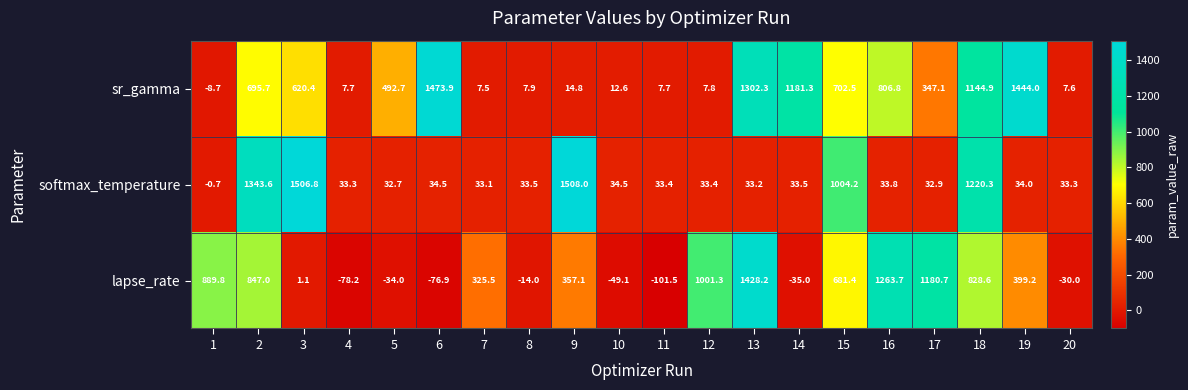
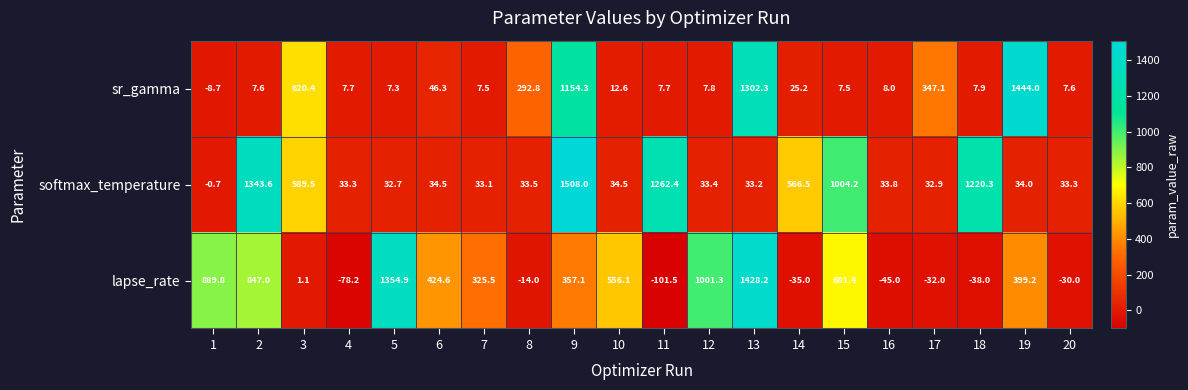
  {
    "sr_gamma": {
      "1": -8.7,
-     "2": 695.7,
+     "2": 7.6,
      "3": 620.4,
      "4": 7.7,
-     "5": 492.7,
-     "6": 1473.9,
+     "5": 7.3,
+     "6": 46.3,
      "7": 7.5,
-     "8": 7.9,
-     "9": 14.8,
+     "8": 292.8,
+     "9": 1154.3,
      "10": 12.6,
      "11": 7.7,
      "12": 7.8,
      "13": 1302.3,
-     "14": 1181.3,
-     "15": 702.5,
-     "16": 806.8,
+     "14": 25.2,
+     "15": 7.5,
+     "16": 8.0,
      "17": 347.1,
-     "18": 1144.9,
+     "18": 7.9,
      "19": 1444.0,
      "20": 7.6
    },
    "softmax_temperature": {
      "1": -0.7,
      "2": 1343.6,
-     "3": 1506.8,
+     "3": 589.5,
      "4": 33.3,
      "5": 32.7,
      "6": 34.5,
      "7": 33.1,
      "8": 33.5,
      "9": 1508.0,
      "10": 34.5,
-     "11": 33.4,
+     "11": 1262.4,
      "12": 33.4,
      "13": 33.2,
-     "14": 33.5,
+     "14": 566.5,
      "15": 1004.2,
      "16": 33.8,
      "17": 32.9,
      "18": 1220.3,
      "19": 34.0,
      "20": 33.3
    },
    "lapse_rate": {
      "1": 889.8,
      "2": 847.0,
      "3": 1.1,
      "4": -78.2,
-     "5": -34.0,
-     "6": -76.9,
+     "5": 1354.9,
+     "6": 424.6,
      "7": 325.5,
      "8": -14.0,
      "9": 357.1,
-     "10": -49.1,
+     "10": 556.1,
      "11": -101.5,
      "12": 1001.3,
      "13": 1428.2,
      "14": -35.0,
      "15": 681.4,
-     "16": 1263.7,
-     "17": 1180.7,
-     "18": 828.6,
+     "16": -45.0,
+     "17": -32.0,
+     "18": -38.0,
      "19": 399.2,
      "20": -30.0
    }
  }
